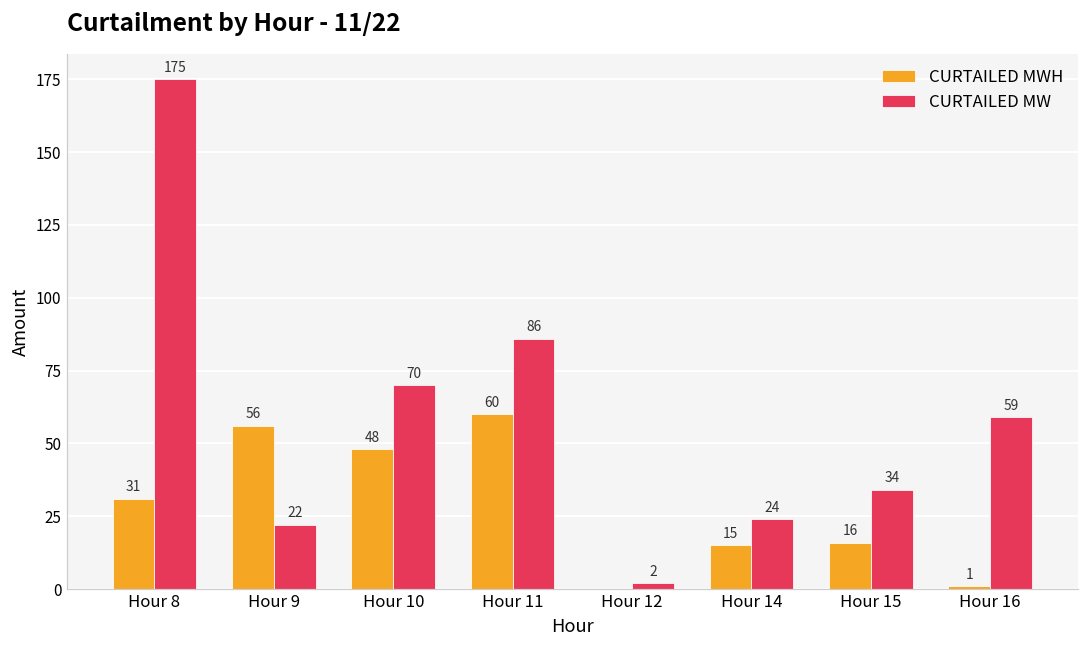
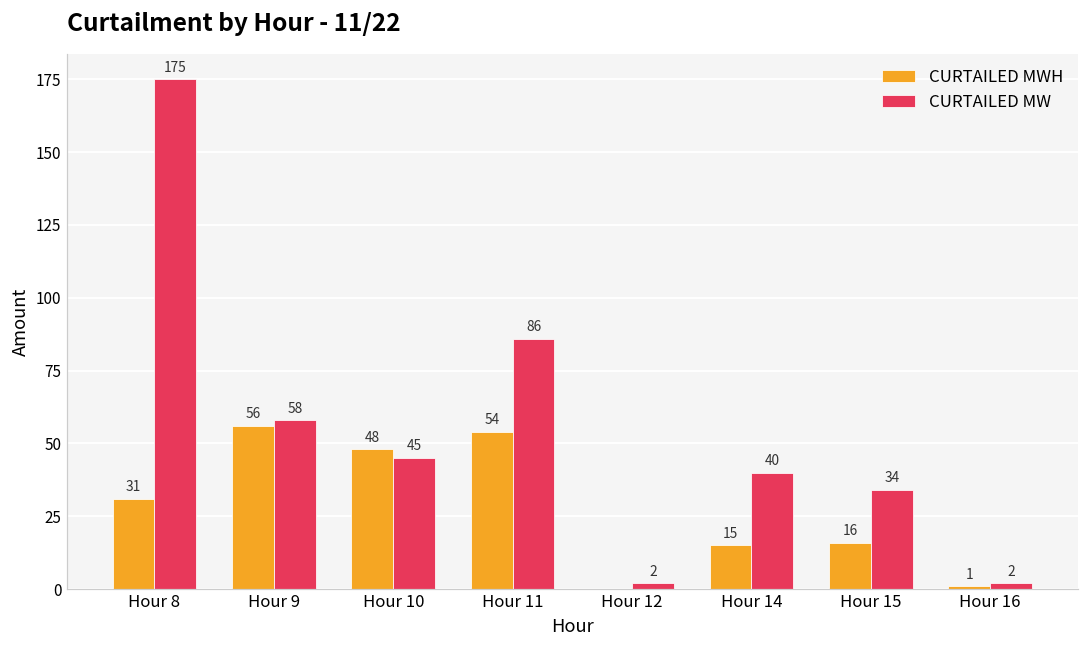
  {
    "CURTAILED MWH": {
      "Hour 8": 31,
      "Hour 9": 56,
      "Hour 10": 48,
-     "Hour 11": 60,
+     "Hour 11": 54,
      "Hour 14": 15,
      "Hour 15": 16,
      "Hour 16": 1
    },
    "CURTAILED MW": {
      "Hour 8": 175,
-     "Hour 9": 22,
-     "Hour 10": 70,
+     "Hour 9": 58,
+     "Hour 10": 45,
      "Hour 11": 86,
      "Hour 12": 2,
-     "Hour 14": 24,
+     "Hour 14": 40,
      "Hour 15": 34,
-     "Hour 16": 59
+     "Hour 16": 2
    }
  }
